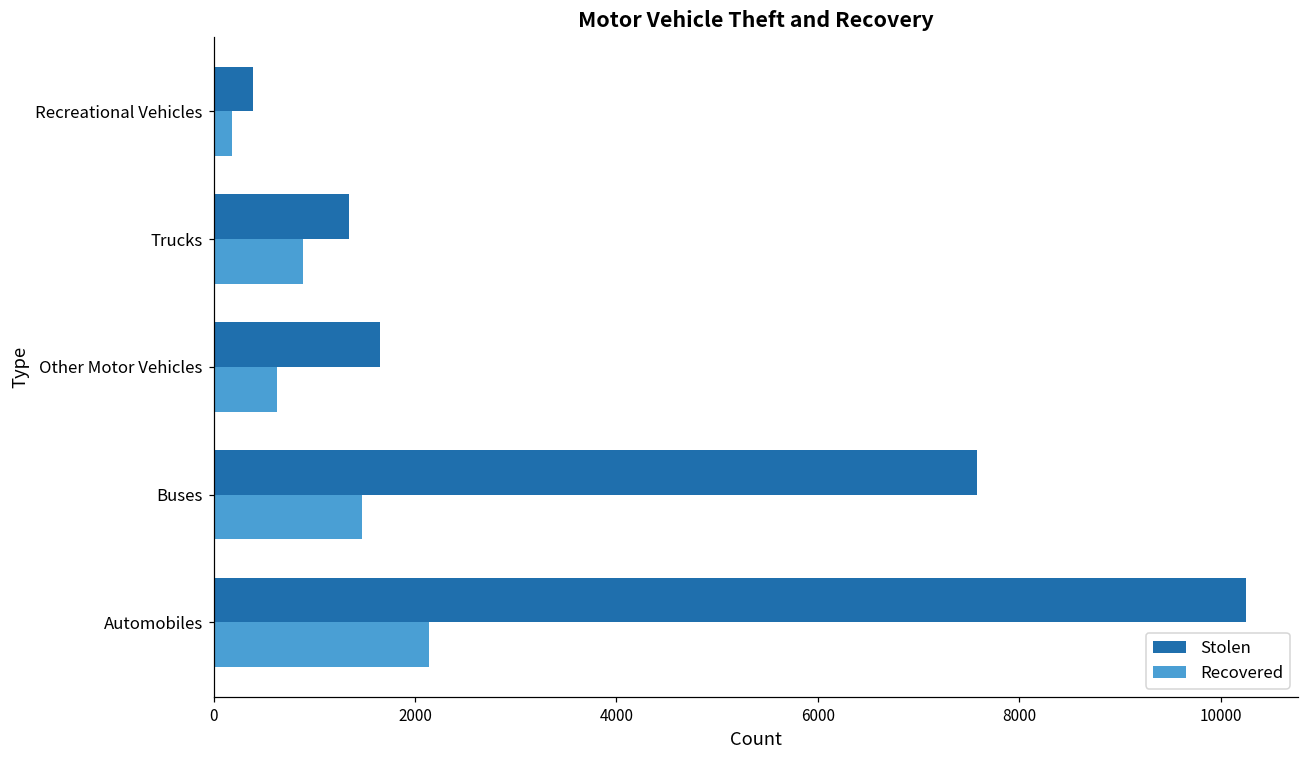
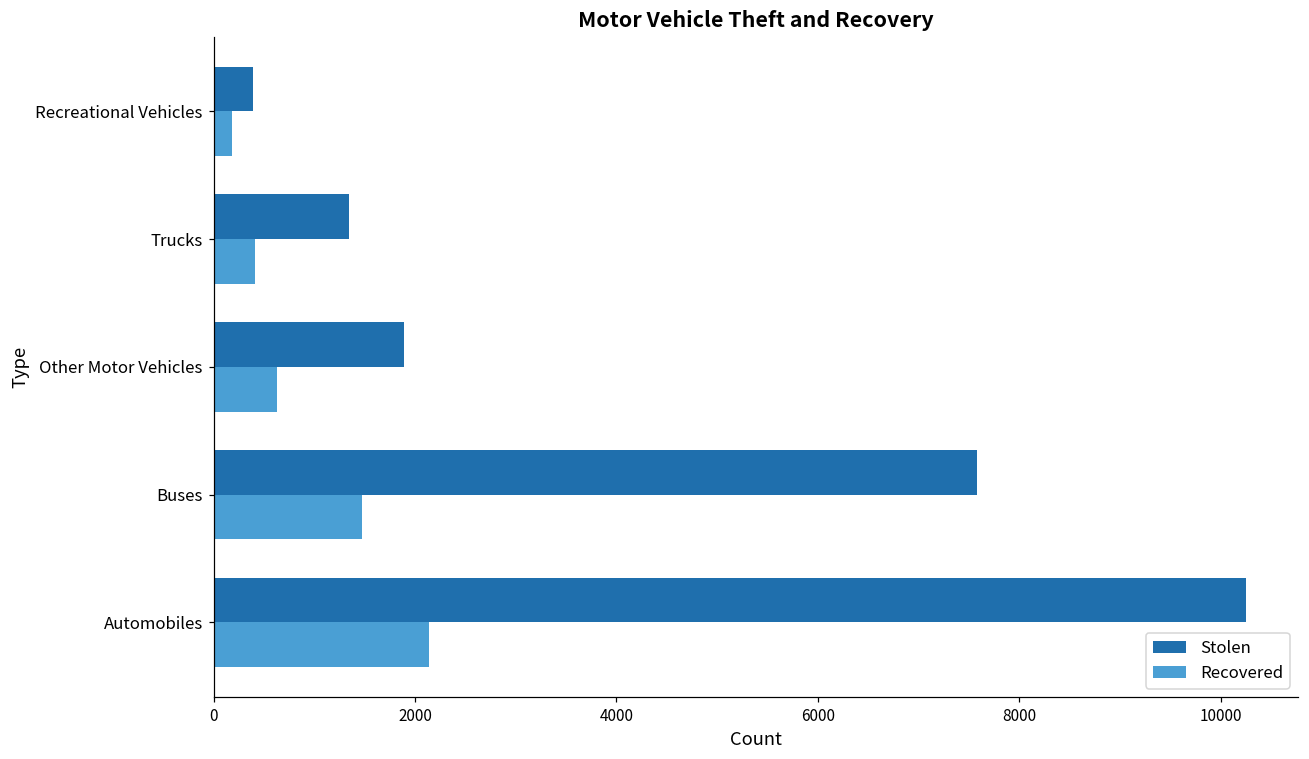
  {
    "Stolen": {
      "Recreational Vehicles": 400,
      "Trucks": 1300,
-     "Other Motor Vehicles": 1700,
+     "Other Motor Vehicles": 1900,
      "Buses": 7600,
      "Automobiles": 10300
    },
    "Recovered": {
      "Recreational Vehicles": 200,
-     "Trucks": 900,
+     "Trucks": 400,
      "Other Motor Vehicles": 600,
      "Buses": 1500,
      "Automobiles": 2100
    }
  }
